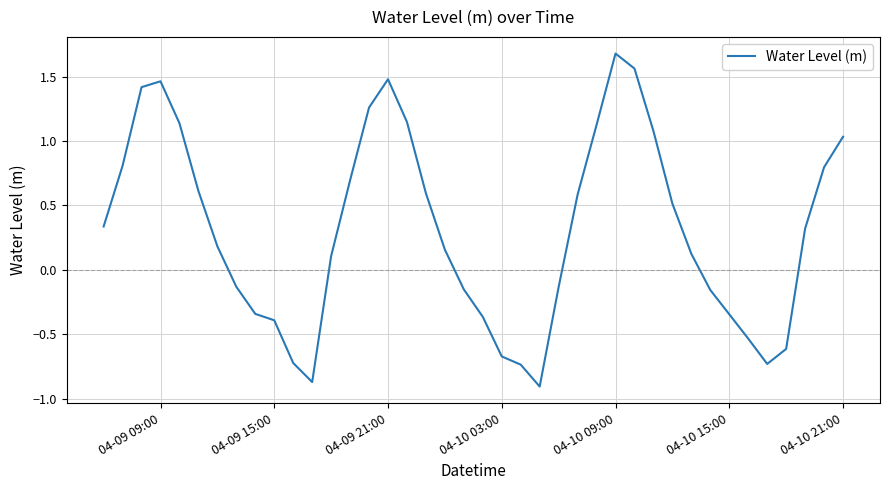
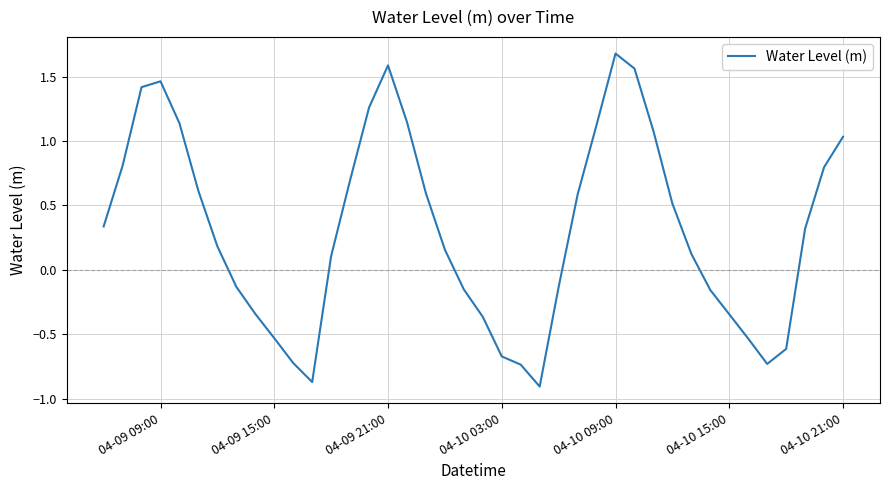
  {
    "04-09 09:00": 1.46,
-   "04-09 15:00": -0.39,
-   "04-09 21:00": 1.48,
+   "04-09 15:00": -0.53,
+   "04-09 21:00": 1.59,
    "04-10 03:00": -0.67,
    "04-10 09:00": 1.68,
    "04-10 15:00": -0.35,
    "04-10 21:00": 1.03
  }
